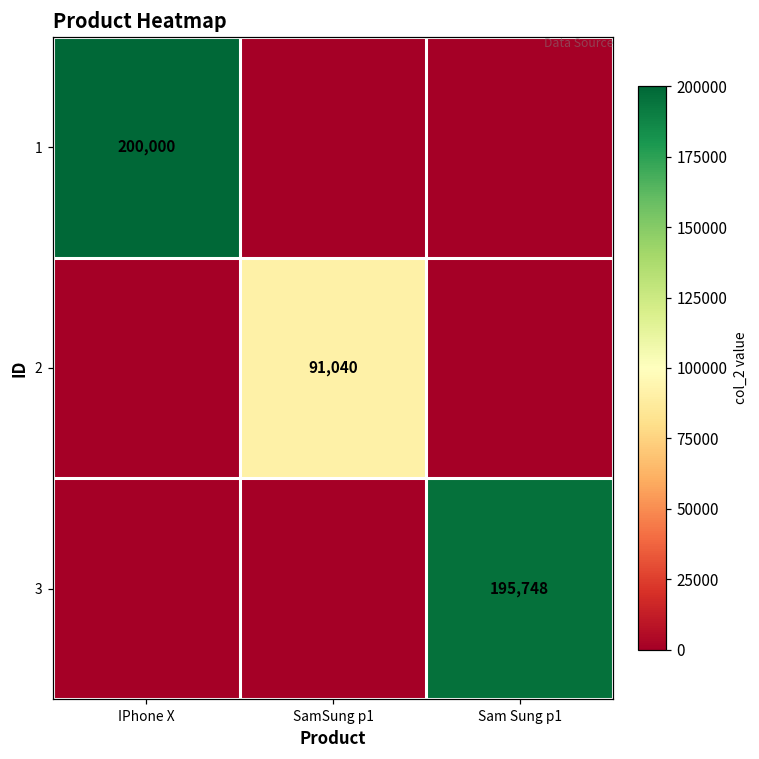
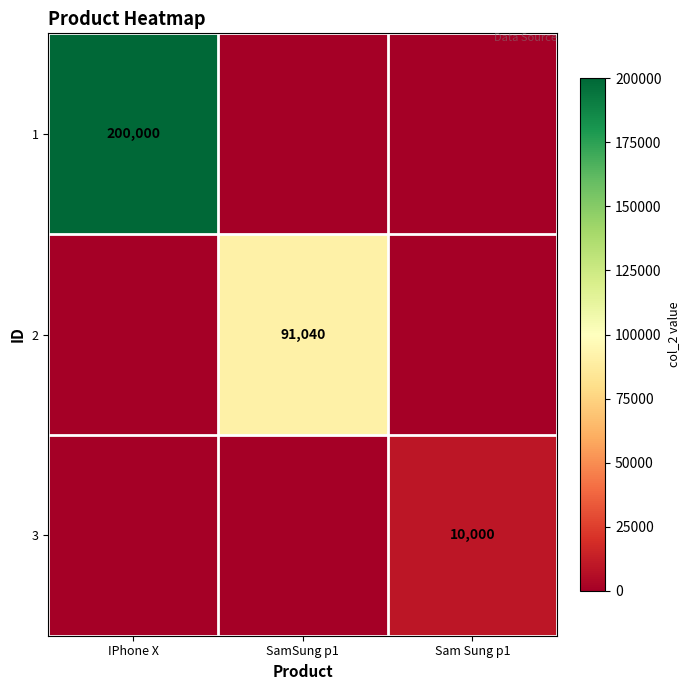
  {
    "1": {
      "IPhone X": "200,000"
    },
    "2": {
      "SamSung p1": "91,040"
    },
    "3": {
-     "Sam Sung p1": "195,748"
+     "Sam Sung p1": "10,000"
    }
  }
